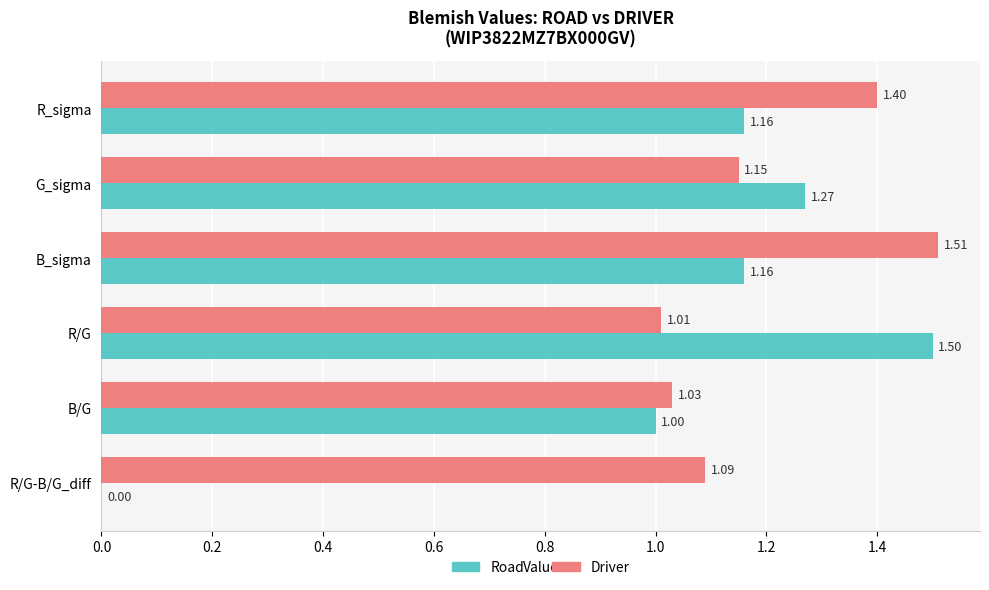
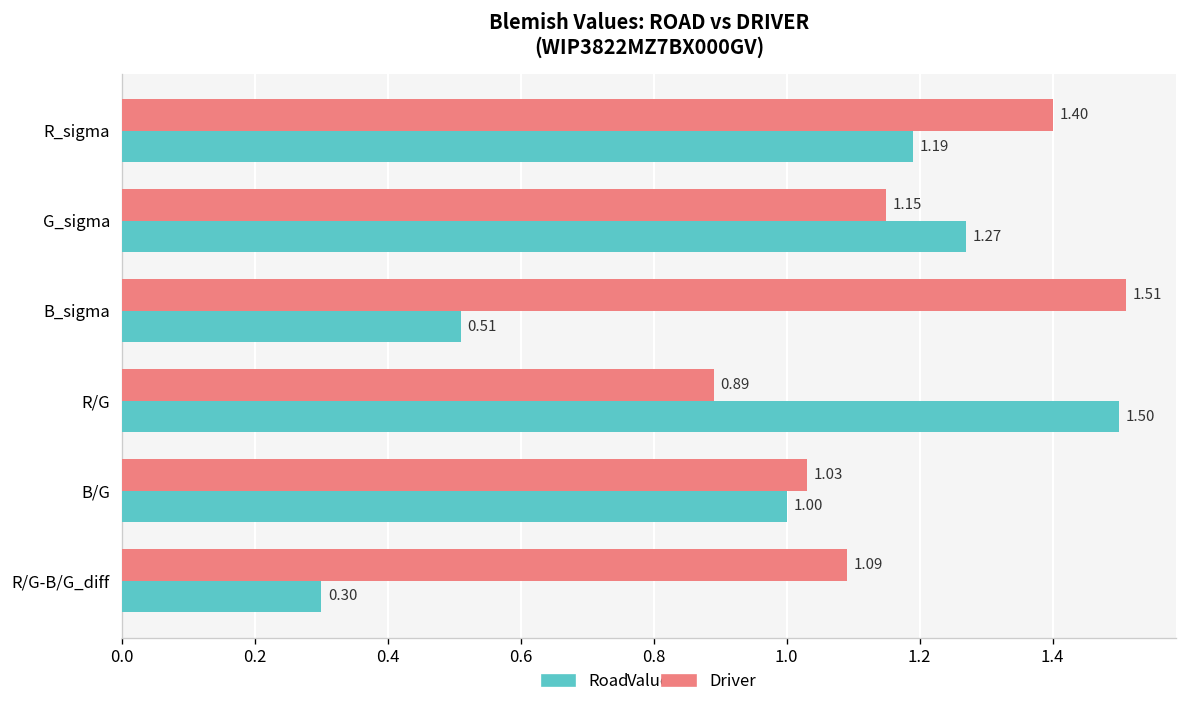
  {
    "Road": {
-     "R_sigma": 1.16,
+     "R_sigma": 1.19,
      "G_sigma": 1.27,
-     "B_sigma": 1.16,
+     "B_sigma": 0.51,
      "R/G": 1.50,
      "B/G": 1.00,
-     "R/G-B/G_diff": 0.00
+     "R/G-B/G_diff": 0.30
    },
    "Driver": {
      "R_sigma": 1.40,
      "G_sigma": 1.15,
      "B_sigma": 1.51,
-     "R/G": 1.01,
+     "R/G": 0.89,
      "B/G": 1.03,
      "R/G-B/G_diff": 1.09
    }
  }
